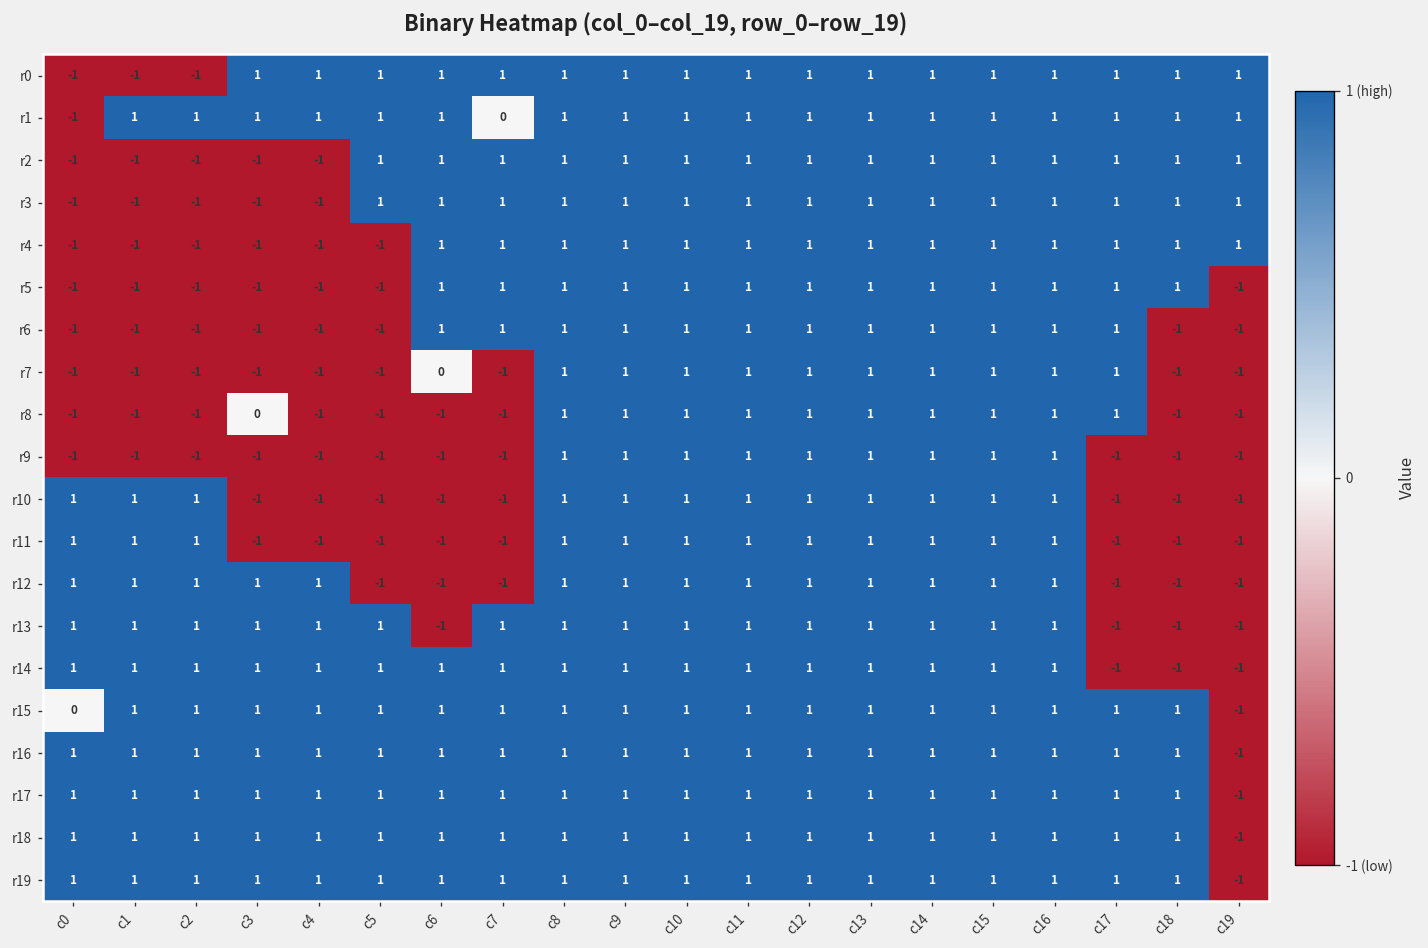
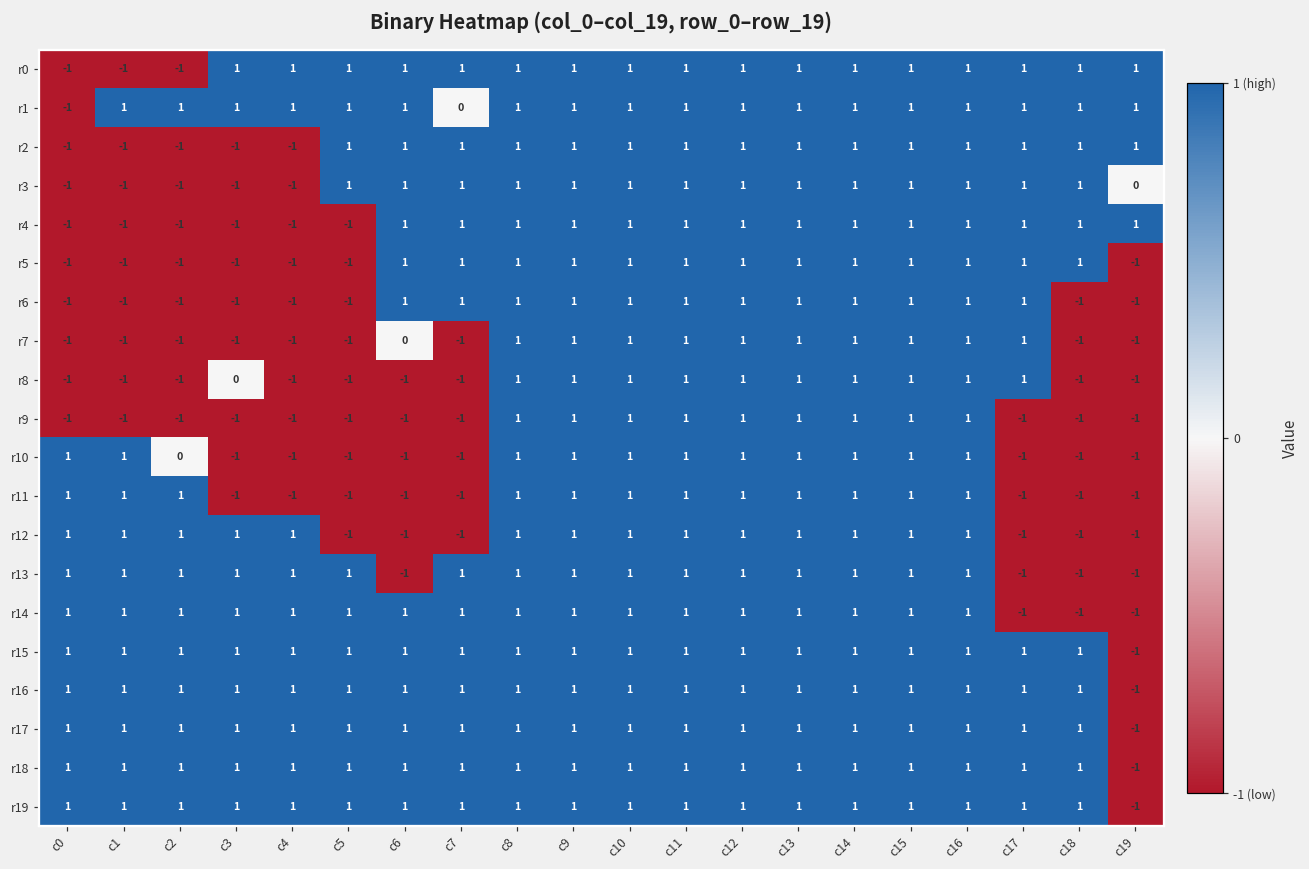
  {
    "r3": {
      "c0": -1,
      "c1": -1,
      "c2": -1,
      "c3": -1,
      "c4": -1,
      "c5": 1,
      "c6": 1,
      "c7": 1,
      "c8": 1,
      "c9": 1,
      "c10": 1,
      "c11": 1,
      "c12": 1,
      "c13": 1,
      "c14": 1,
      "c15": 1,
      "c16": 1,
      "c17": 1,
      "c18": 1,
-     "c19": 1
+     "c19": 0
    },
    "r10": {
      "c0": 1,
      "c1": 1,
-     "c2": 1,
+     "c2": 0,
      "c3": -1,
      "c4": -1,
      "c5": -1,
      "c6": -1,
      "c7": -1,
      "c8": 1,
      "c9": 1,
      "c10": 1,
      "c11": 1,
      "c12": 1,
      "c13": 1,
      "c14": 1,
      "c15": 1,
      "c16": 1,
      "c17": -1,
      "c18": -1,
      "c19": -1
    },
    "r15": {
-     "c0": 0,
+     "c0": 1,
      "c1": 1,
      "c2": 1,
      "c3": 1,
      "c4": 1,
      "c5": 1,
      "c6": 1,
      "c7": 1,
      "c8": 1,
      "c9": 1,
      "c10": 1,
      "c11": 1,
      "c12": 1,
      "c13": 1,
      "c14": 1,
      "c15": 1,
      "c16": 1,
      "c17": 1,
      "c18": 1,
      "c19": -1
    }
  }
